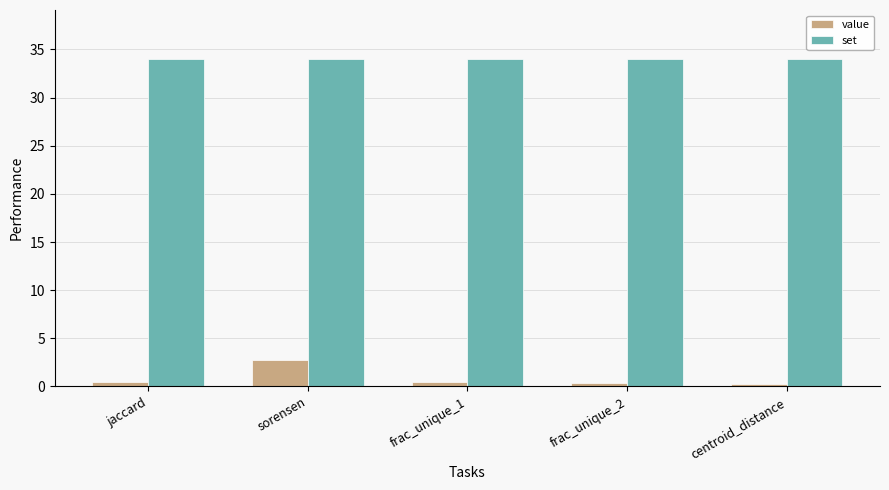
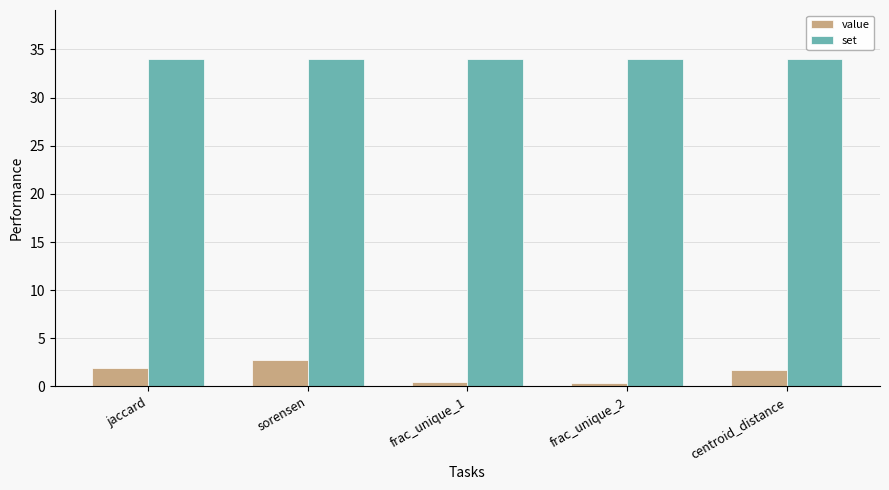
  {
    "value": {
-     "jaccard": 0,
+     "jaccard": 2,
      "sorensen": 3,
      "frac_unique_1": 0,
      "frac_unique_2": 0,
-     "centroid_distance": 0
+     "centroid_distance": 2
    },
    "set": {
      "jaccard": 34,
      "sorensen": 34,
      "frac_unique_1": 34,
      "frac_unique_2": 34,
      "centroid_distance": 34
    }
  }
